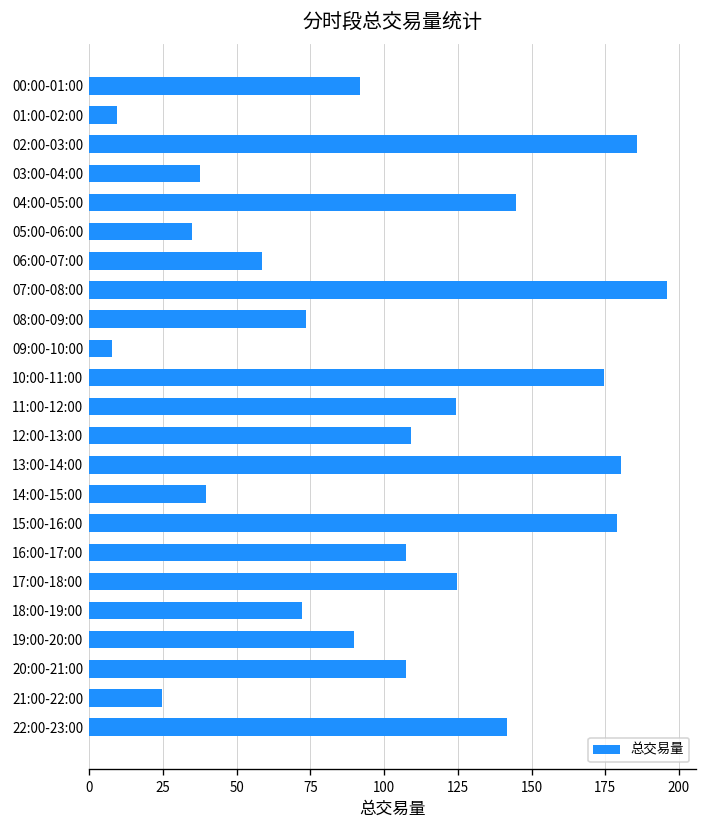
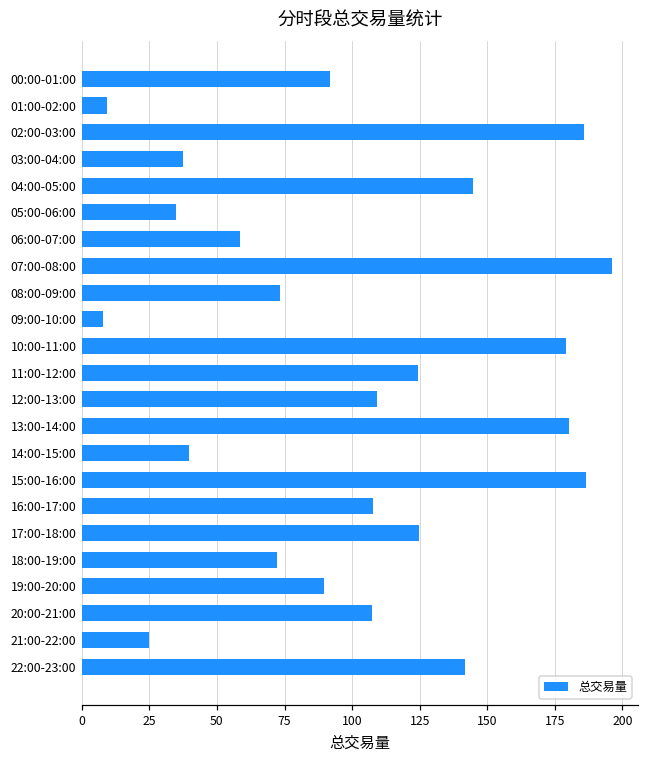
  {
    "00:00-01:00": 92,
    "01:00-02:00": 9,
    "02:00-03:00": 186,
    "03:00-04:00": 38,
    "04:00-05:00": 145,
    "05:00-06:00": 35,
    "06:00-07:00": 59,
    "07:00-08:00": 196,
    "08:00-09:00": 74,
    "09:00-10:00": 8,
-   "10:00-11:00": 175,
+   "10:00-11:00": 179,
    "11:00-12:00": 125,
    "12:00-13:00": 109,
    "13:00-14:00": 180,
    "14:00-15:00": 40,
-   "15:00-16:00": 179,
+   "15:00-16:00": 187,
    "16:00-17:00": 108,
    "17:00-18:00": 125,
    "18:00-19:00": 72,
    "19:00-20:00": 90,
    "20:00-21:00": 107,
    "21:00-22:00": 25,
    "22:00-23:00": 142
  }
